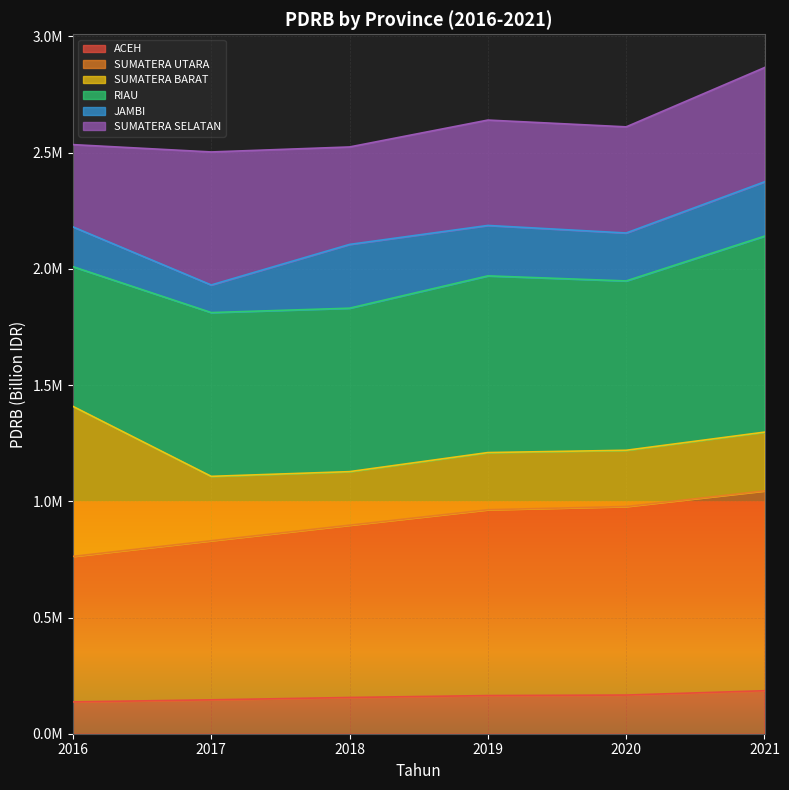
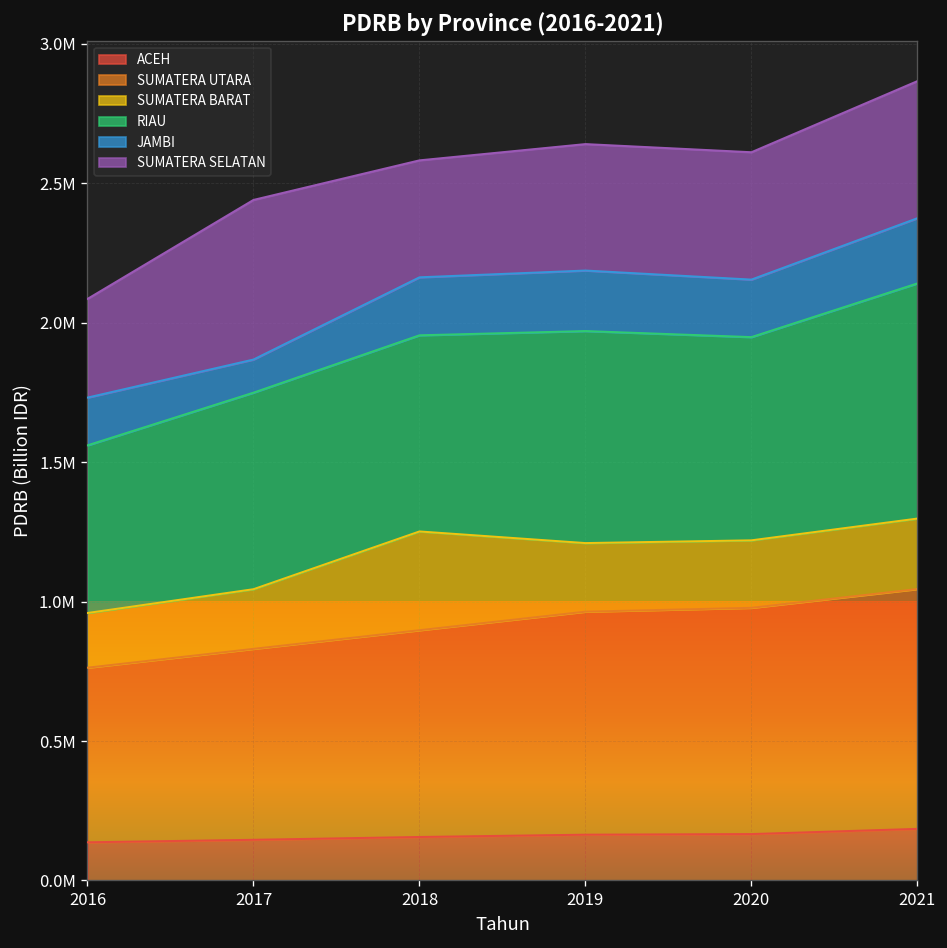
  {
    "SUMATERA BARAT": {
-     "2016": 650000,
-     "2017": 280000,
-     "2018": 230000,
+     "2016": 200000,
+     "2017": 210000,
+     "2018": 350000,
      "2019": 250000,
      "2020": 240000,
      "2021": 250000
    },
    "RIAU": {
      "2016": 600000,
      "2017": 700000,
      "2018": 700000,
      "2019": 760000,
      "2020": 730000,
      "2021": 840000
    },
    "JAMBI": {
      "2016": 170000,
      "2017": 120000,
-     "2018": 270000,
+     "2018": 210000,
      "2019": 220000,
      "2020": 210000,
      "2021": 230000
    },
    "SUMATERA SELATAN": {
      "2016": 350000,
      "2017": 570000,
      "2018": 420000,
      "2019": 450000,
      "2020": 460000,
      "2021": 490000
    }
  }
